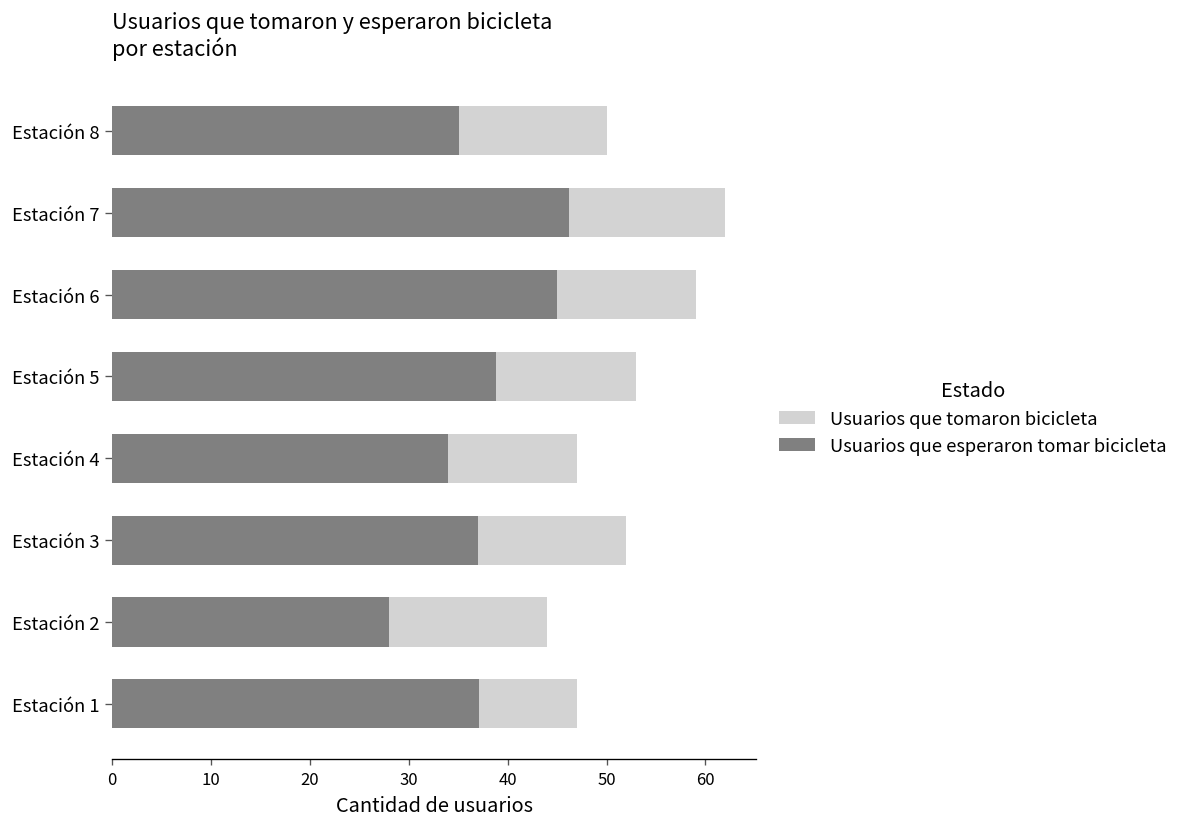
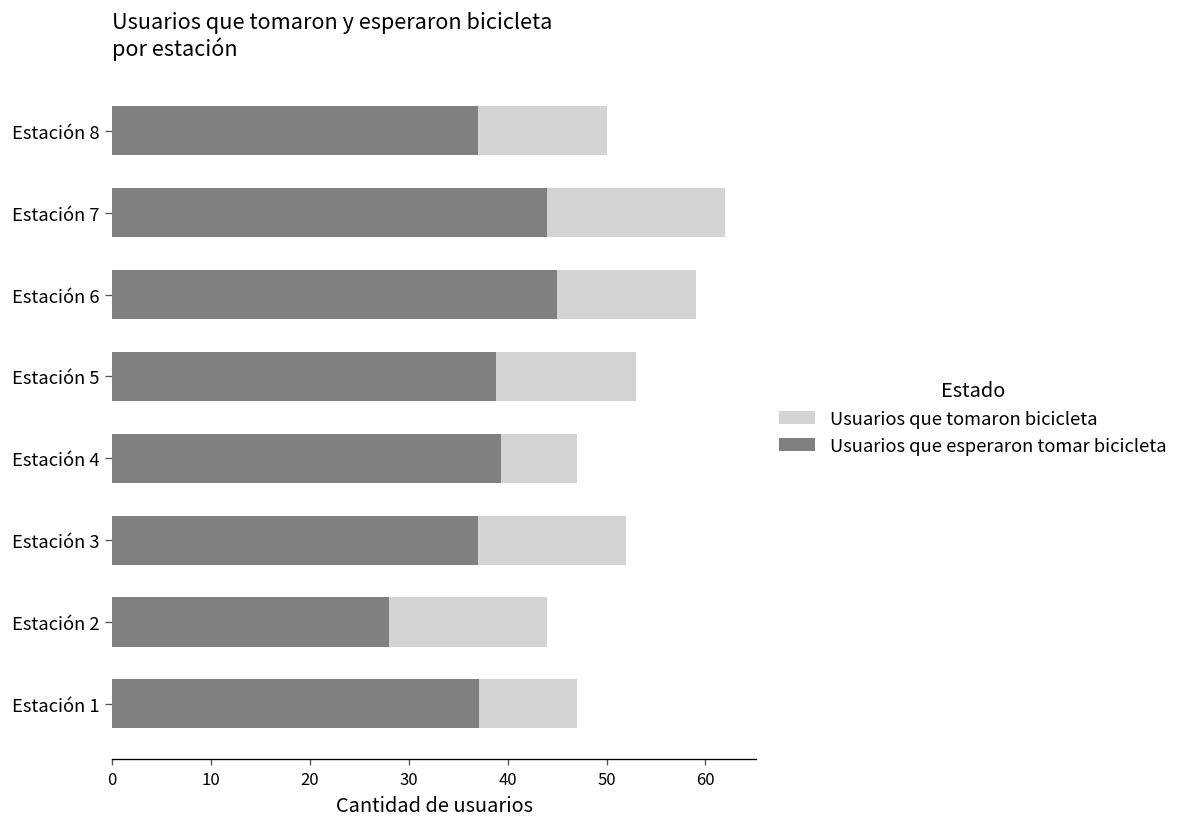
  {
    "Usuarios que tomaron bicicleta": {
      "Estación 8": 50,
      "Estación 7": 62,
      "Estación 6": 59,
      "Estación 5": 53,
      "Estación 4": 47,
      "Estación 3": 52,
      "Estación 2": 44,
      "Estación 1": 47
    },
    "Usuarios que esperaron tomar bicicleta": {
-     "Estación 8": 35,
-     "Estación 7": 46,
-     "Estación 4": 34
+     "Estación 8": 37,
+     "Estación 7": 44,
+     "Estación 4": 39
    }
  }
